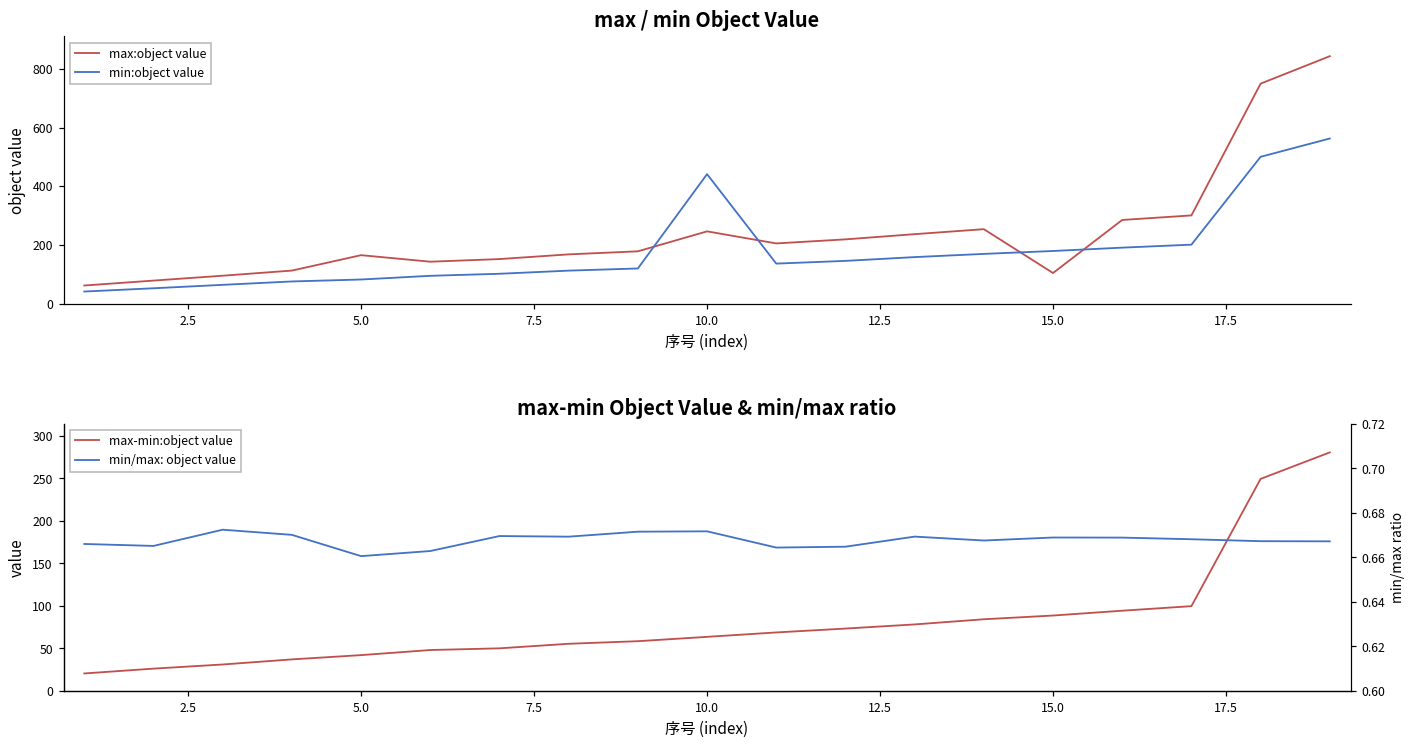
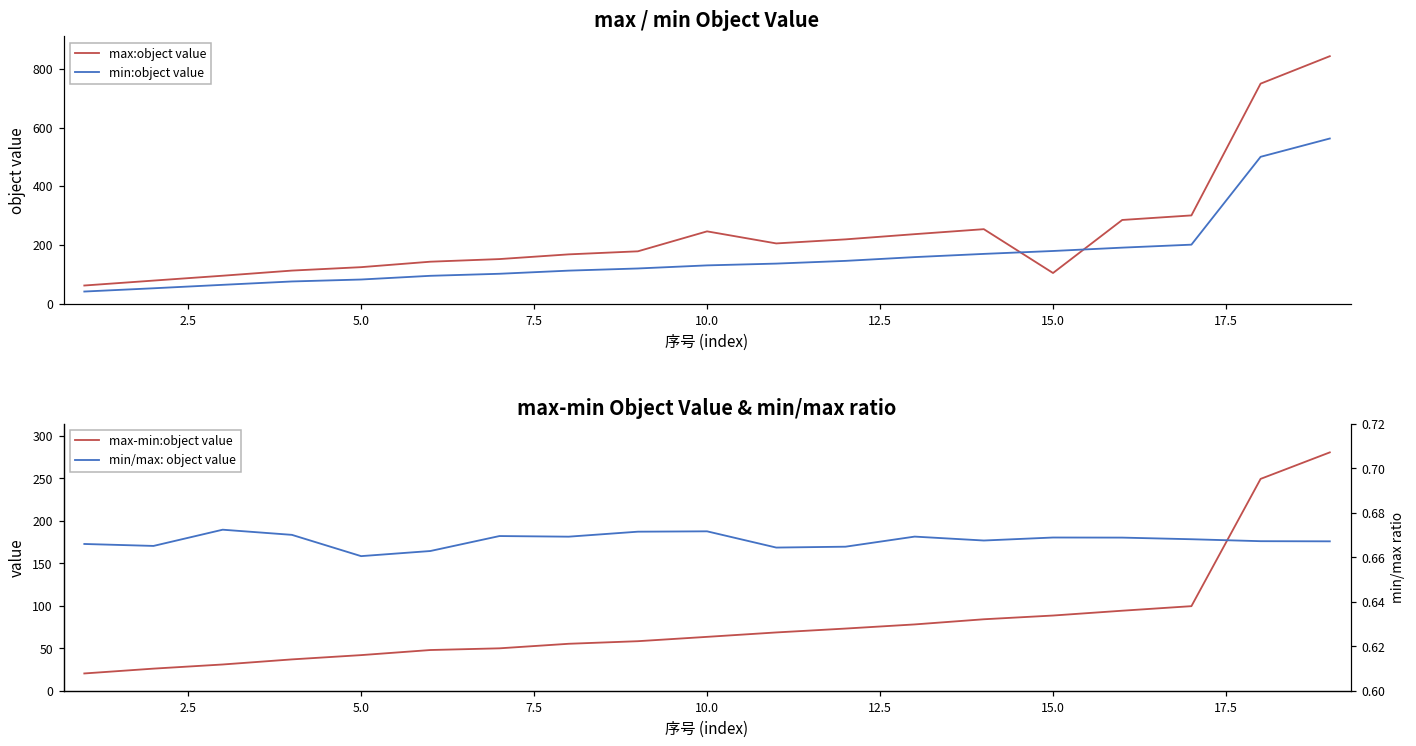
  {
    "max / min Object Value": {
      "max:object value": {
-       "5.0": 160,
+       "5.0": 120,
        "10.0": 250,
        "15.0": 100
      },
      "min:object value": {
        "5.0": 80,
-       "10.0": 440,
+       "10.0": 130,
        "15.0": 180
      }
    }
  }
